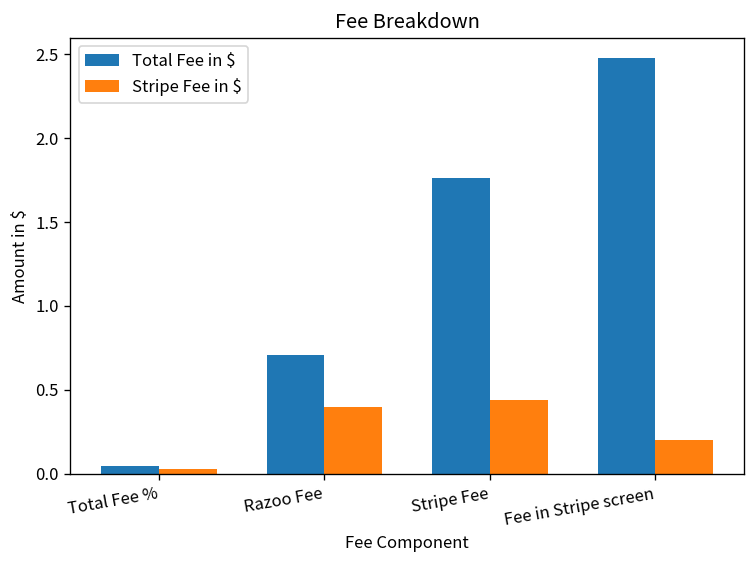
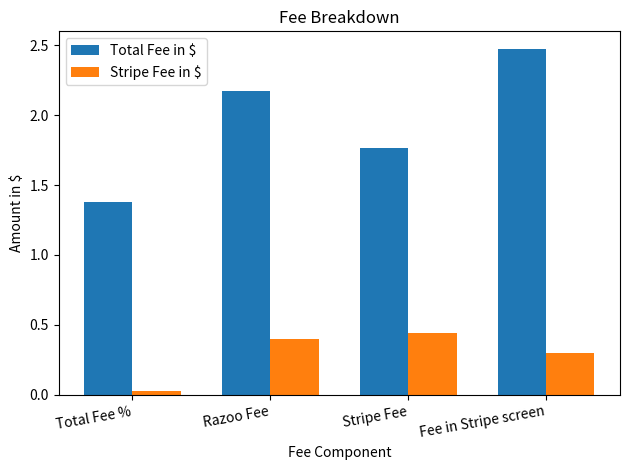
  {
    "Total Fee in $": {
-     "Total Fee %": 0.05,
-     "Razoo Fee": 0.71,
+     "Total Fee %": 1.38,
+     "Razoo Fee": 2.17,
      "Stripe Fee": 1.76,
      "Fee in Stripe screen": 2.47
    },
    "Stripe Fee in $": {
      "Total Fee %": 0.03,
      "Razoo Fee": 0.4,
      "Stripe Fee": 0.44,
-     "Fee in Stripe screen": 0.2
+     "Fee in Stripe screen": 0.3
    }
  }
